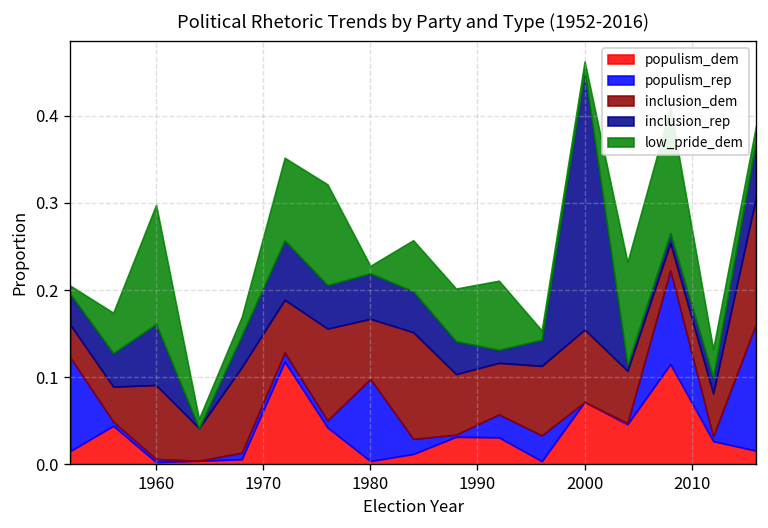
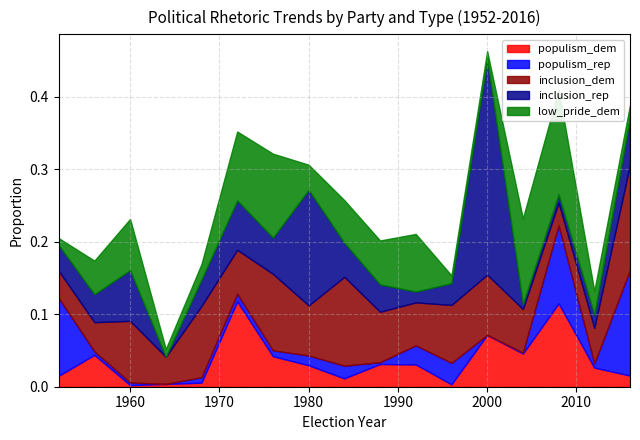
  {
    "populism_dem": {
-     "1980": 0.00
+     "1980": 0.03
    },
    "populism_rep": {
      "1960": 0.00,
-     "1980": 0.09
+     "1980": 0.01
    },
    "inclusion_dem": {
      "1960": 0.08,
      "1980": 0.07,
      "2000": 0.08
    },
    "inclusion_rep": {
      "1960": 0.07,
-     "1980": 0.05,
+     "1980": 0.16,
      "2000": 0.30
    },
    "low_pride_dem": {
-     "1960": 0.14,
-     "1980": 0.01,
+     "1960": 0.07,
+     "1980": 0.03,
      "2000": 0.01
    }
  }
